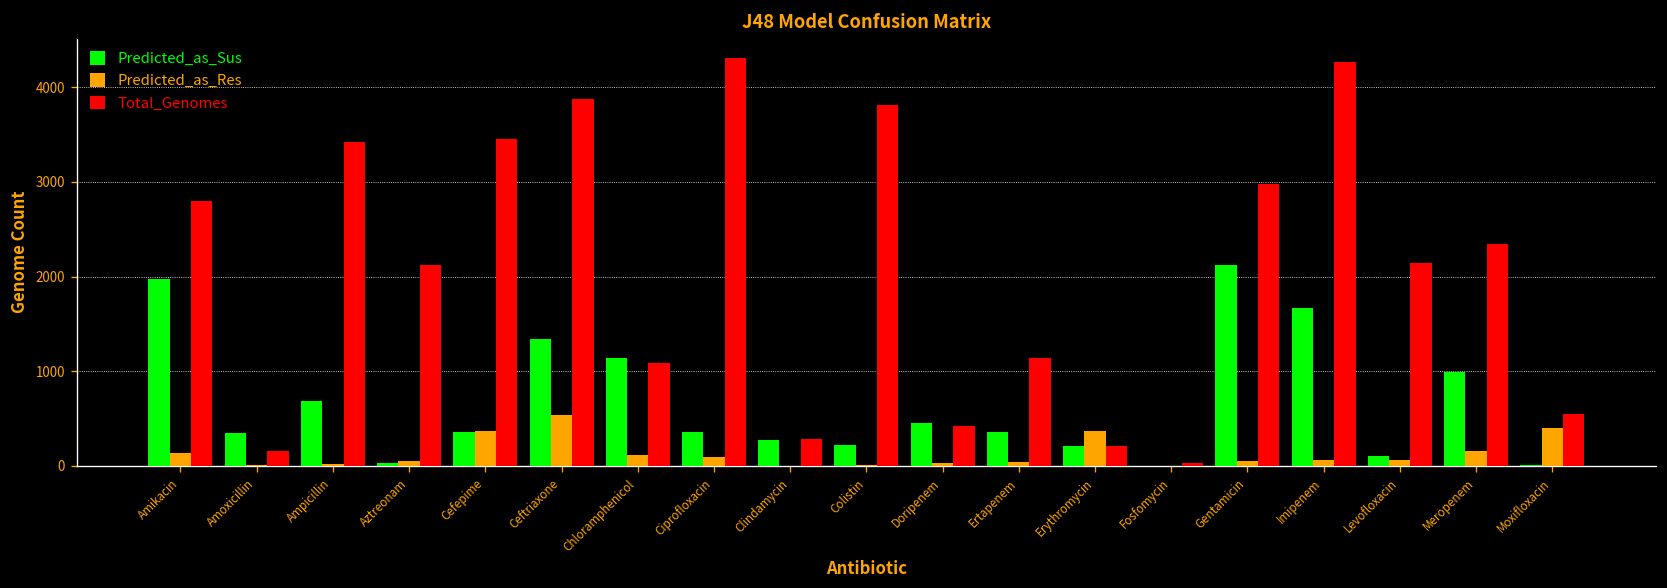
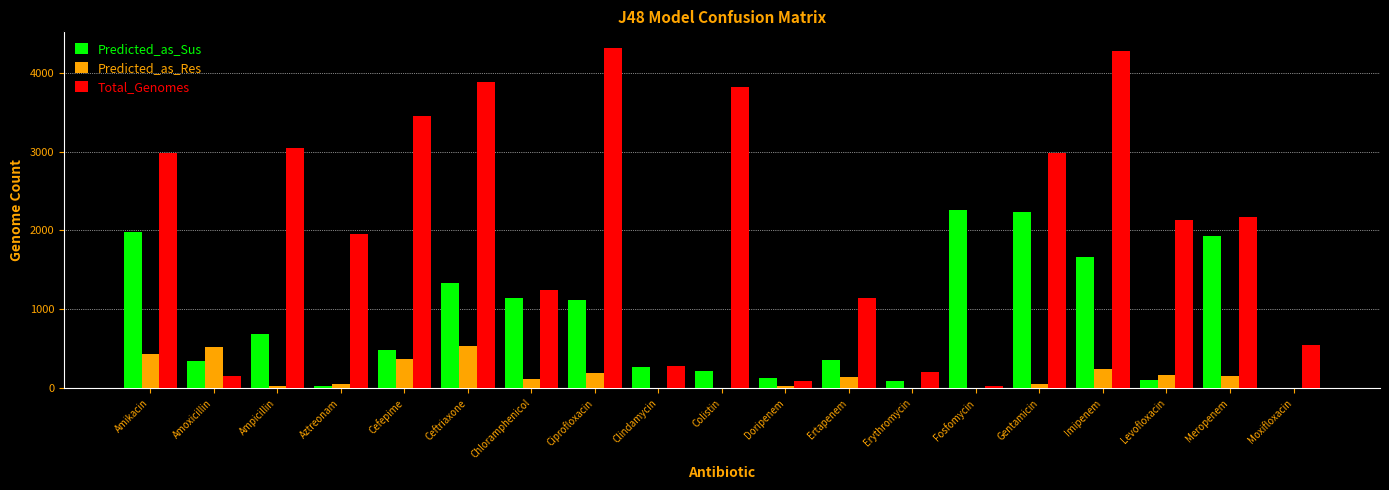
  {
    "Predicted_as_Sus": {
      "Amikacin": 2000,
      "Amoxicillin": 300,
      "Ampicillin": 700,
-     "Cefepime": 400,
+     "Cefepime": 500,
      "Ceftriaxone": 1300,
      "Chloramphenicol": 1100,
-     "Ciprofloxacin": 400,
+     "Ciprofloxacin": 1100,
      "Clindamycin": 300,
      "Colistin": 200,
-     "Doripenem": 500,
+     "Doripenem": 100,
      "Ertapenem": 400,
-     "Erythromycin": 200,
-     "Fosfomycin": 0,
-     "Gentamicin": 2100,
+     "Erythromycin": 100,
+     "Fosfomycin": 2300,
+     "Gentamicin": 2200,
      "Imipenem": 1700,
      "Levofloxacin": 100,
-     "Meropenem": 1000
+     "Meropenem": 1900
    },
    "Predicted_as_Res": {
-     "Amikacin": 100,
-     "Amoxicillin": 0,
+     "Amikacin": 400,
+     "Amoxicillin": 500,
      "Aztreonam": 100,
      "Cefepime": 400,
      "Ceftriaxone": 500,
      "Chloramphenicol": 100,
-     "Ciprofloxacin": 100,
-     "Ertapenem": 0,
-     "Erythromycin": 400,
+     "Ciprofloxacin": 200,
+     "Ertapenem": 100,
+     "Erythromycin": 0,
      "Gentamicin": 100,
-     "Imipenem": 100,
-     "Levofloxacin": 100,
+     "Imipenem": 200,
+     "Levofloxacin": 200,
      "Meropenem": 200,
-     "Moxifloxacin": 400
+     "Moxifloxacin": 0
    },
    "Total_Genomes": {
-     "Amikacin": 2800,
+     "Amikacin": 3000,
      "Amoxicillin": 200,
-     "Ampicillin": 3400,
-     "Aztreonam": 2100,
+     "Ampicillin": 3000,
+     "Aztreonam": 2000,
      "Cefepime": 3500,
      "Ceftriaxone": 3900,
-     "Chloramphenicol": 1100,
+     "Chloramphenicol": 1200,
      "Ciprofloxacin": 4300,
      "Clindamycin": 300,
      "Colistin": 3800,
-     "Doripenem": 400,
+     "Doripenem": 100,
      "Ertapenem": 1100,
      "Erythromycin": 200,
      "Gentamicin": 3000,
      "Imipenem": 4300,
      "Levofloxacin": 2100,
-     "Meropenem": 2300,
+     "Meropenem": 2200,
      "Moxifloxacin": 500
    }
  }
